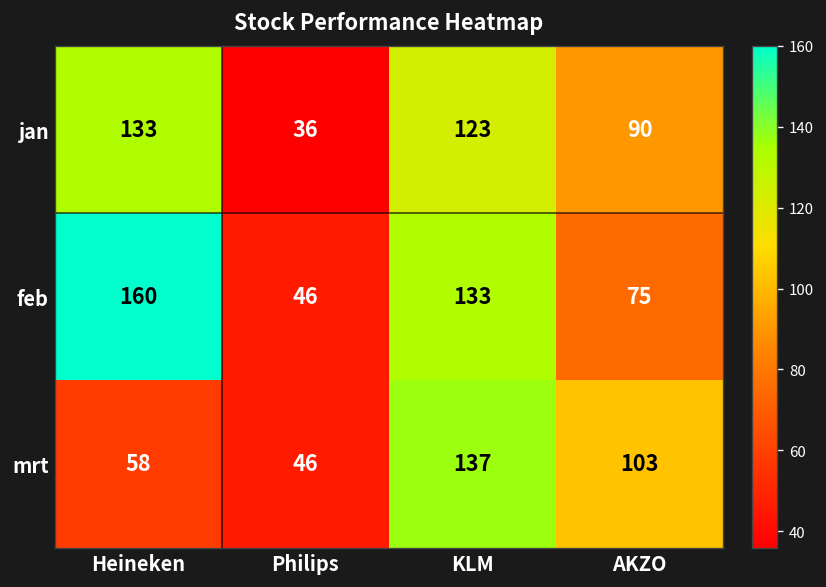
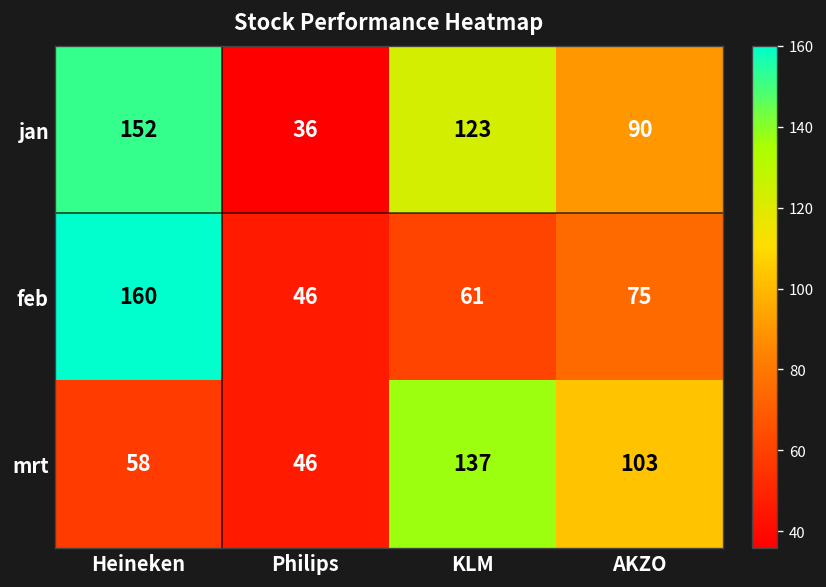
  {
    "jan": {
-     "Heineken": 133,
+     "Heineken": 152,
      "Philips": 36,
      "KLM": 123,
      "AKZO": 90
    },
    "feb": {
      "Heineken": 160,
      "Philips": 46,
-     "KLM": 133,
+     "KLM": 61,
      "AKZO": 75
    },
    "mrt": {
      "Heineken": 58,
      "Philips": 46,
      "KLM": 137,
      "AKZO": 103
    }
  }
